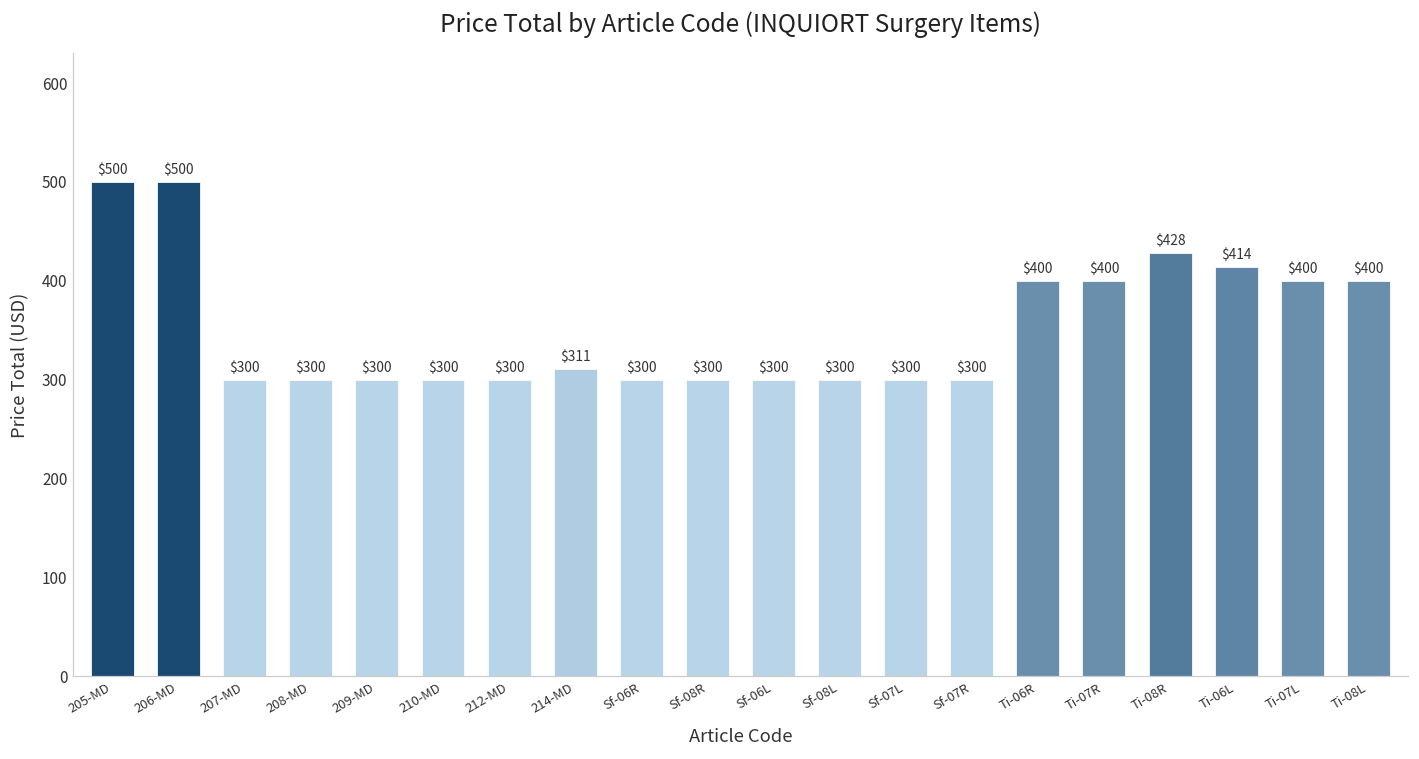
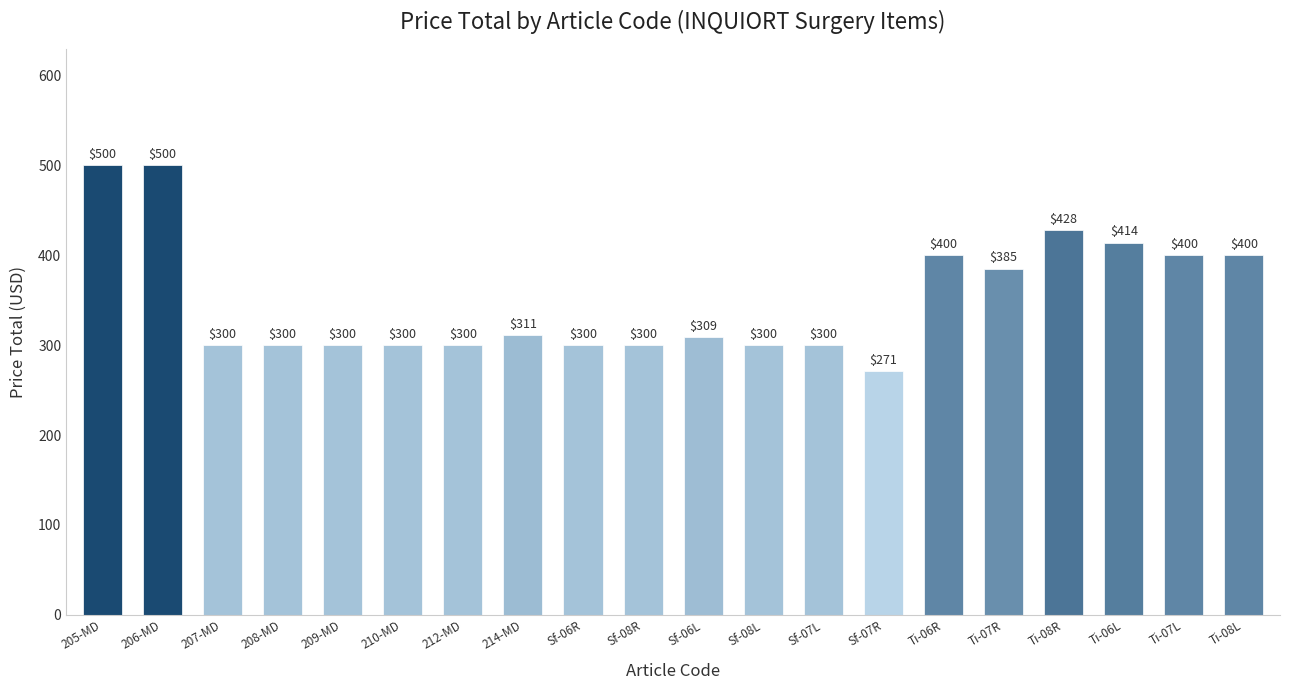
  {
    "205-MD": "$500",
    "206-MD": "$500",
    "207-MD": "$300",
    "208-MD": "$300",
    "209-MD": "$300",
    "210-MD": "$300",
    "212-MD": "$300",
    "214-MD": "$311",
    "Sf-06R": "$300",
    "Sf-08R": "$300",
-   "Sf-06L": "$300",
+   "Sf-06L": "$309",
    "Sf-08L": "$300",
    "Sf-07L": "$300",
-   "Sf-07R": "$300",
+   "Sf-07R": "$271",
    "Ti-06R": "$400",
-   "Ti-07R": "$400",
+   "Ti-07R": "$385",
    "Ti-08R": "$428",
    "Ti-06L": "$414",
    "Ti-07L": "$400",
    "Ti-08L": "$400"
  }
